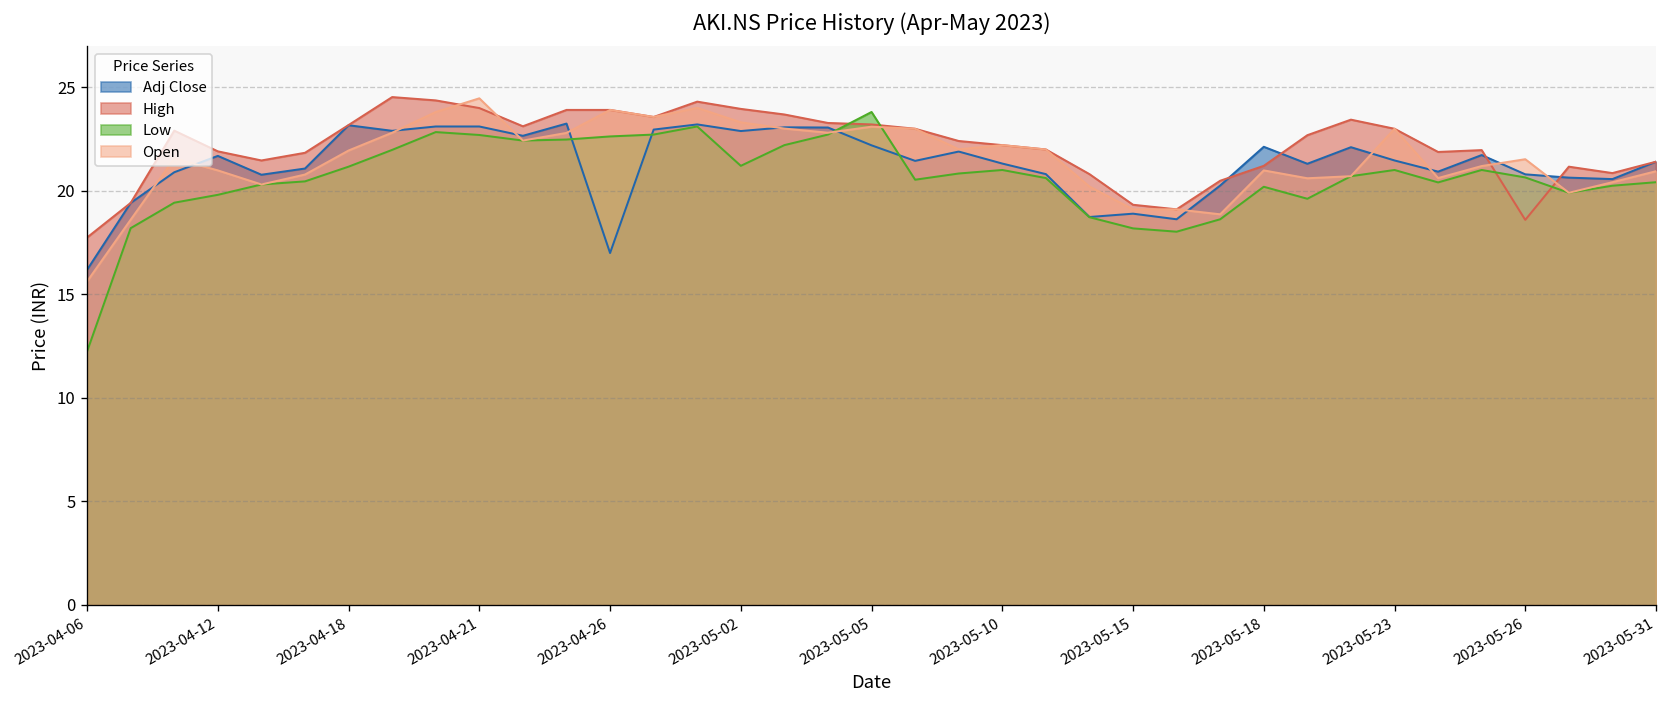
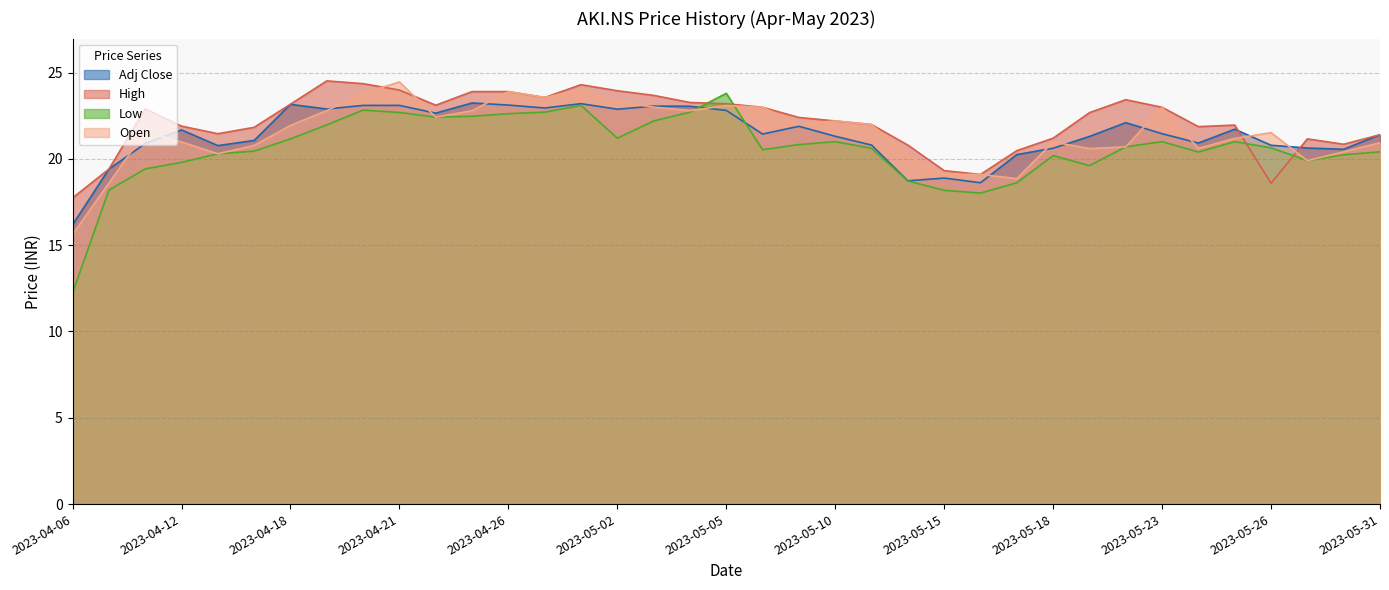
  {
    "Adj Close": {
      "2023-04-06": 16.2,
      "2023-04-12": 21.7,
      "2023-04-21": 23.1,
-     "2023-04-26": 17.0,
+     "2023-04-26": 23.1,
      "2023-05-02": 22.9,
-     "2023-05-05": 22.2,
+     "2023-05-05": 22.8,
      "2023-05-10": 21.3,
      "2023-05-15": 18.9,
-     "2023-05-18": 22.1,
+     "2023-05-18": 20.6,
      "2023-05-23": 21.5,
      "2023-05-26": 20.8
    },
    "High": {
      "2023-04-06": 17.7,
      "2023-04-12": 21.9,
      "2023-04-21": 24.0,
      "2023-05-02": 24.0,
      "2023-05-15": 19.3,
      "2023-05-18": 21.2,
      "2023-05-26": 18.6
    },
    "Low": {
      "2023-04-06": 12.2,
      "2023-04-12": 19.8,
      "2023-04-18": 21.2,
      "2023-04-21": 22.7,
      "2023-04-26": 22.6,
      "2023-05-02": 21.2,
      "2023-05-05": 23.8,
      "2023-05-10": 21.0,
      "2023-05-15": 18.2,
      "2023-05-18": 20.2,
      "2023-05-23": 21.0,
      "2023-05-26": 20.6,
      "2023-05-31": 20.4
    },
    "Open": {
      "2023-04-06": 15.6,
      "2023-04-12": 21.0,
      "2023-04-18": 21.9,
      "2023-04-21": 24.5,
      "2023-05-02": 23.3,
      "2023-05-15": 19.1,
      "2023-05-18": 21.0,
      "2023-05-26": 21.5,
      "2023-05-31": 20.9
    }
  }
